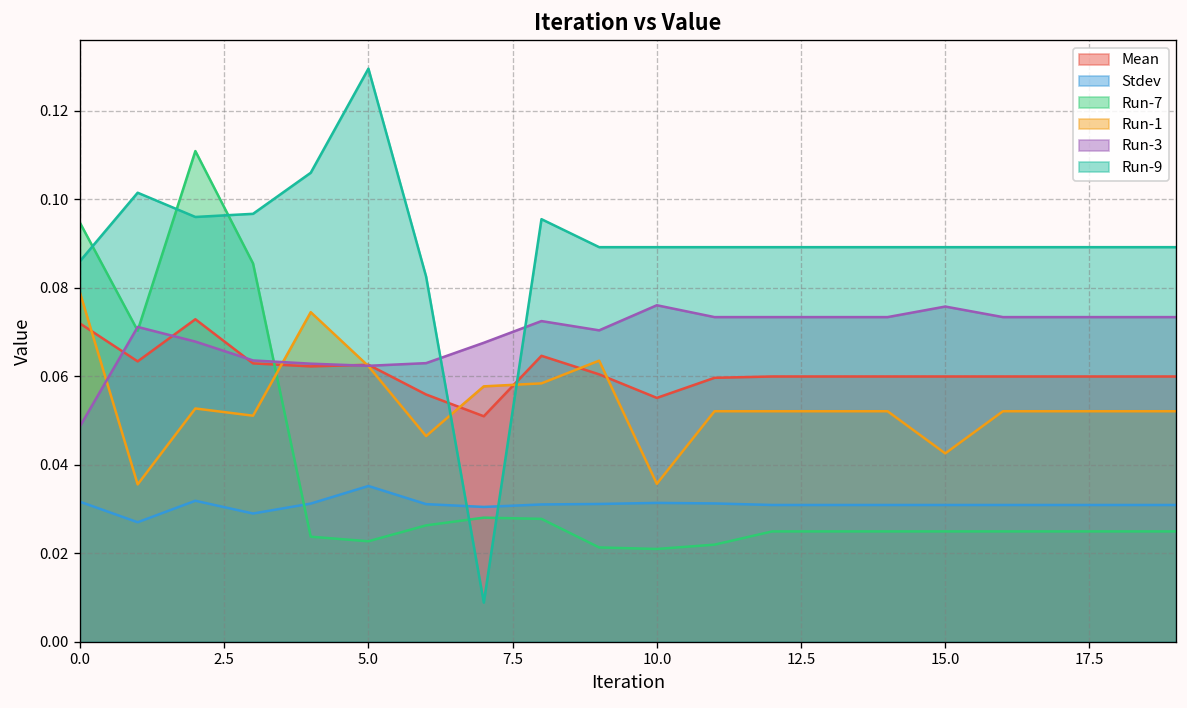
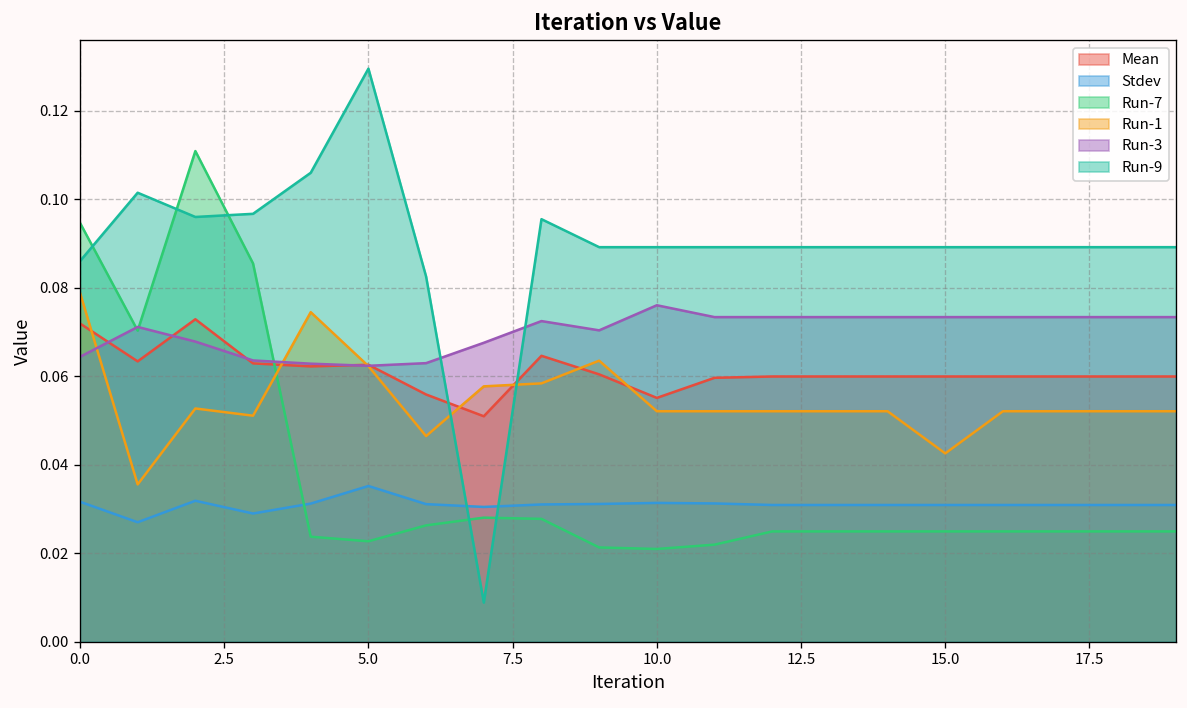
  {
    "Mean": {
      "0.0": 0.072,
      "10.0": 0.055,
      "15.0": 0.060
    },
    "Run-1": {
      "0.0": 0.079,
-     "10.0": 0.036,
+     "10.0": 0.052,
      "15.0": 0.043
    },
    "Run-3": {
-     "0.0": 0.049,
+     "0.0": 0.064,
      "10.0": 0.076,
-     "15.0": 0.076
+     "15.0": 0.073
    }
  }
